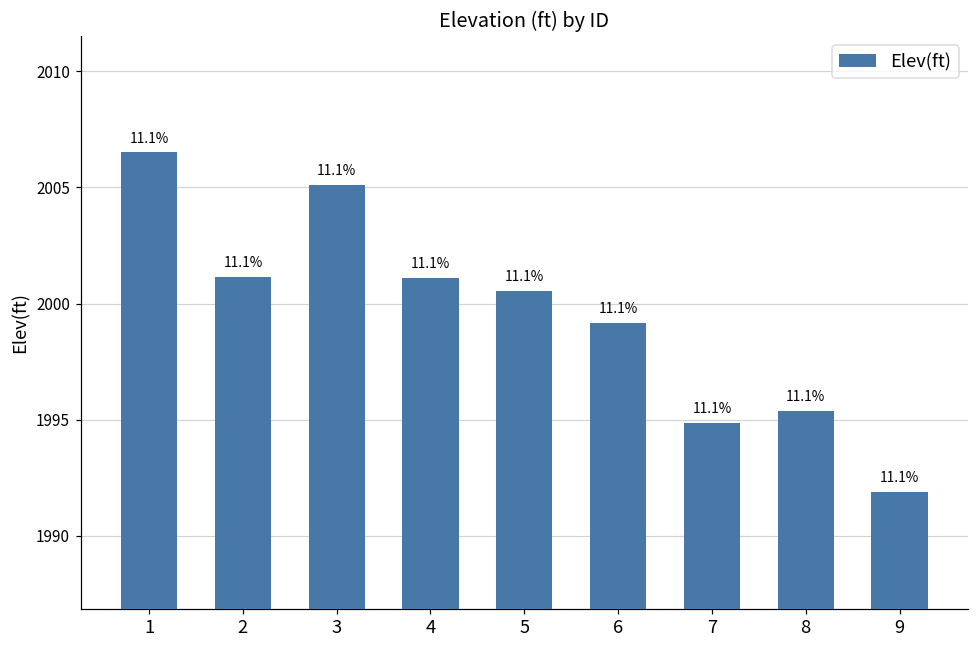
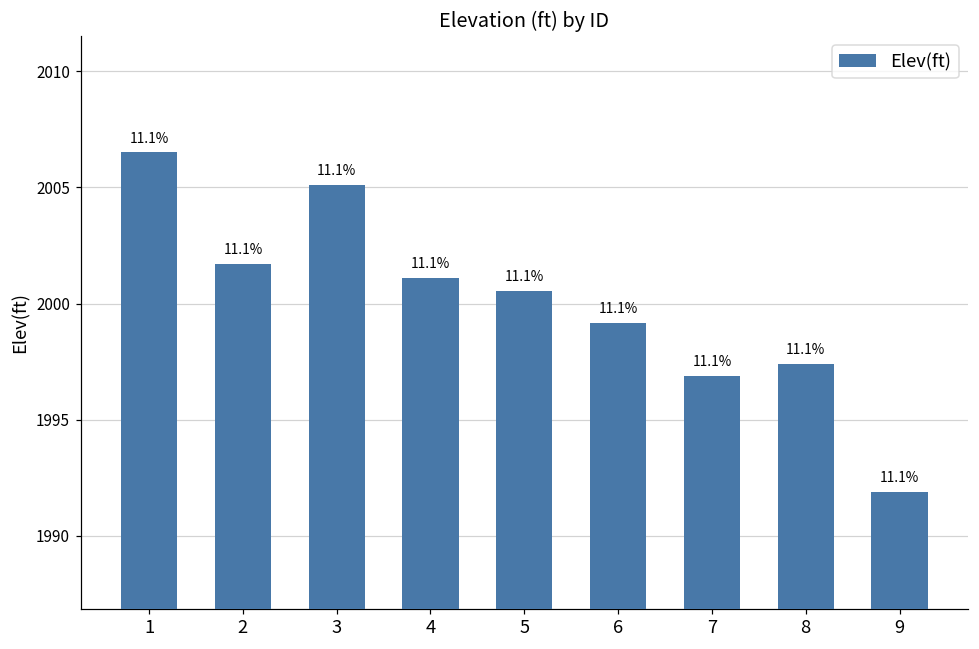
  {
-   "2": 2001.1,
-   "7": 1994.9,
-   "8": 1995.4
+   "2": 2001.7,
+   "7": 1996.9,
+   "8": 1997.4
  }
